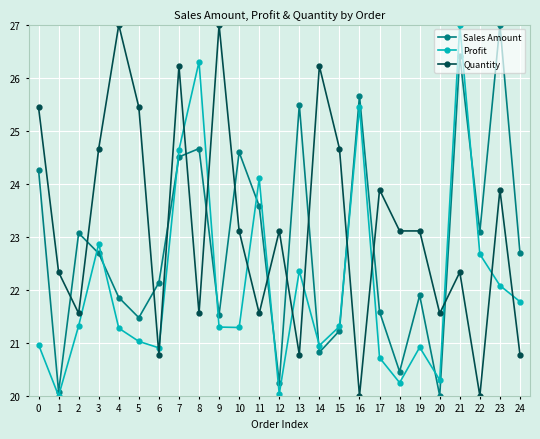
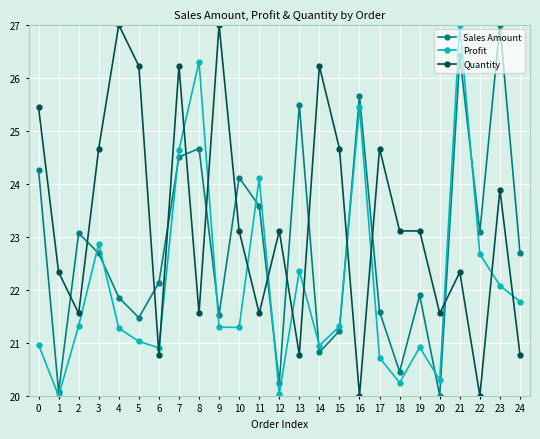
  {
    "Sales Amount": {
      "0": 24.3,
      "1": 20.1,
      "2": 23.1,
      "3": 22.7,
      "4": 21.9,
      "5": 21.5,
      "6": 22.1,
      "7": 24.5,
      "8": 24.7,
      "9": 21.5,
-     "10": 24.6,
+     "10": 24.1,
      "11": 23.6,
      "12": 20.2,
      "13": 25.5,
      "14": 20.8,
      "15": 21.2,
      "16": 25.7,
      "17": 21.6,
      "18": 20.5,
      "19": 21.9,
      "20": 20.0,
      "22": 23.1,
      "23": 27.0,
      "24": 22.7
    },
    "Profit": {
      "0": 21.0,
      "1": 20.0,
      "2": 21.3,
      "3": 22.9,
      "4": 21.3,
      "5": 21.0,
      "6": 20.9,
      "7": 24.6,
      "8": 26.3,
      "9": 21.3,
      "10": 21.3,
      "11": 24.1,
      "12": 20.0,
      "13": 22.4,
      "14": 20.9,
      "15": 21.3,
      "16": 25.4,
      "17": 20.7,
      "18": 20.2,
      "19": 20.9,
      "20": 20.3,
      "21": 27.0,
      "22": 22.7,
      "23": 22.1,
      "24": 21.8
    },
    "Quantity": {
      "0": 25.4,
      "1": 22.3,
      "2": 21.6,
      "3": 24.7,
      "4": 27.0,
-     "5": 25.4,
+     "5": 26.2,
      "6": 20.8,
      "7": 26.2,
      "8": 21.6,
      "9": 27.0,
      "10": 23.1,
      "11": 21.6,
      "12": 23.1,
      "13": 20.8,
      "14": 26.2,
      "15": 24.7,
      "16": 20.0,
-     "17": 23.9,
+     "17": 24.7,
      "18": 23.1,
      "19": 23.1,
      "20": 21.6,
      "21": 22.3,
      "22": 20.0,
      "23": 23.9,
      "24": 20.8
    }
  }
